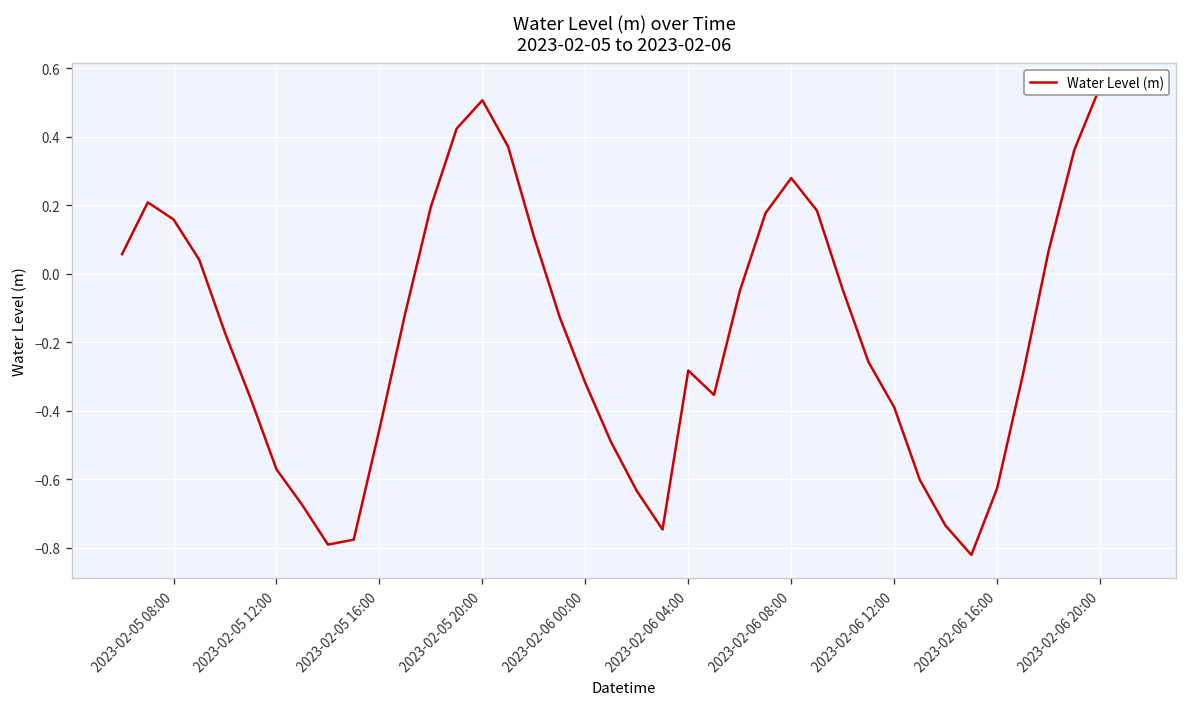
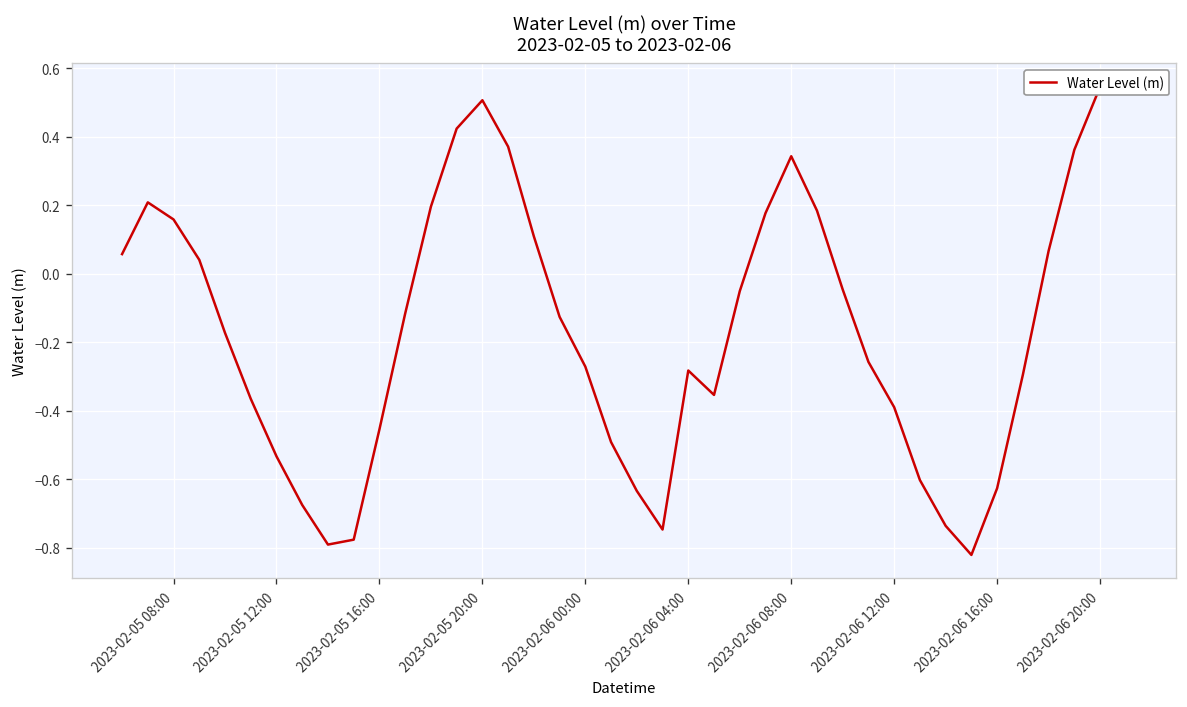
  {
    "2023-02-05 08:00": 0.16,
-   "2023-02-05 12:00": -0.57,
+   "2023-02-05 12:00": -0.53,
    "2023-02-05 16:00": -0.45,
    "2023-02-05 20:00": 0.51,
-   "2023-02-06 00:00": -0.32,
+   "2023-02-06 00:00": -0.27,
    "2023-02-06 04:00": -0.28,
-   "2023-02-06 08:00": 0.28,
+   "2023-02-06 08:00": 0.34,
    "2023-02-06 12:00": -0.39,
    "2023-02-06 16:00": -0.63
  }
